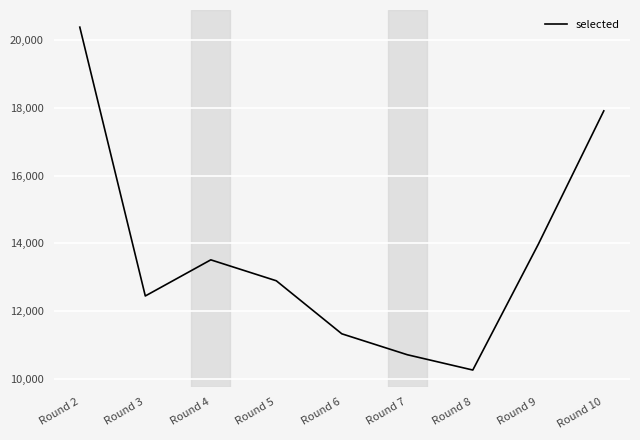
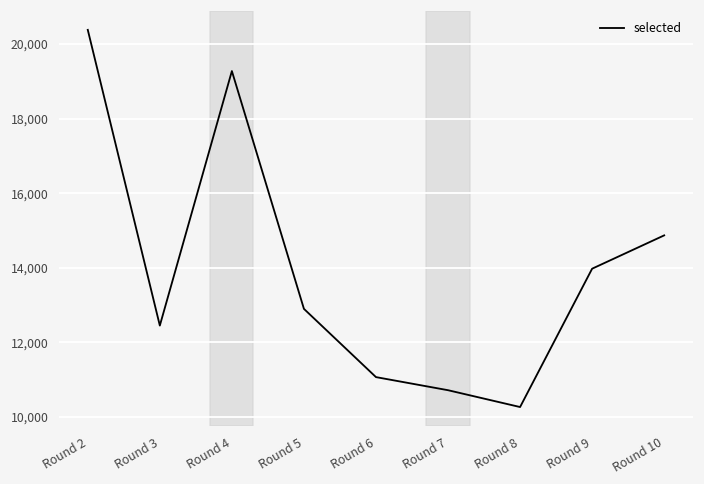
  {
    "Round 2": "20,400",
    "Round 3": "12,500",
-   "Round 4": "13,500",
+   "Round 4": "19,300",
    "Round 5": "12,900",
-   "Round 6": "11,300",
+   "Round 6": "11,100",
    "Round 7": "10,700",
    "Round 8": "10,300",
    "Round 9": "14,000",
-   "Round 10": "17,900"
+   "Round 10": "14,900"
  }
